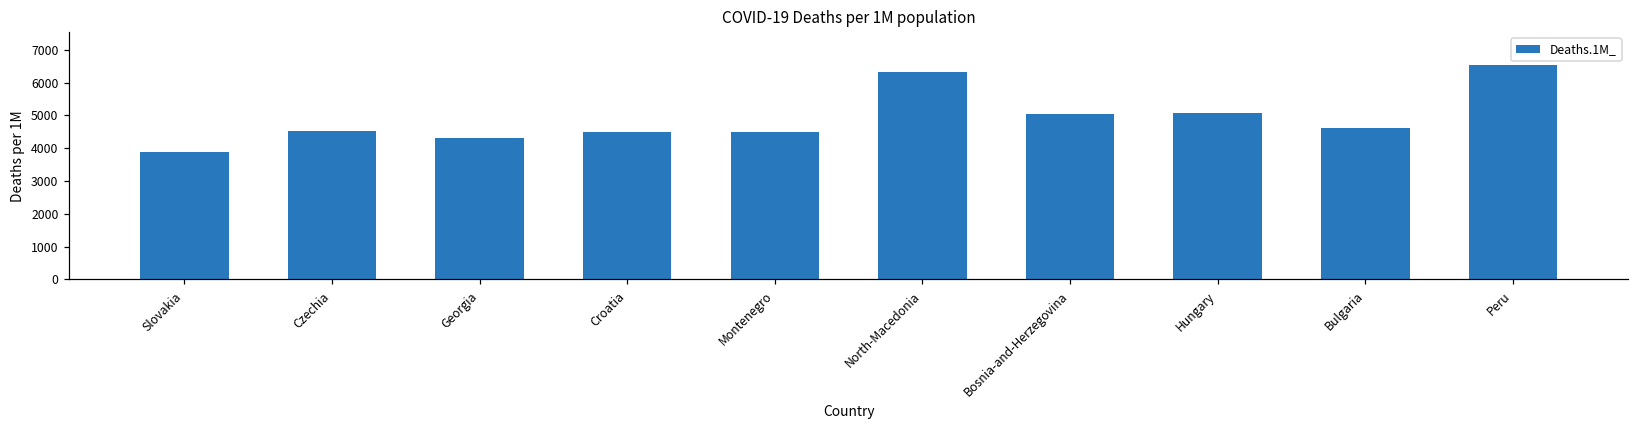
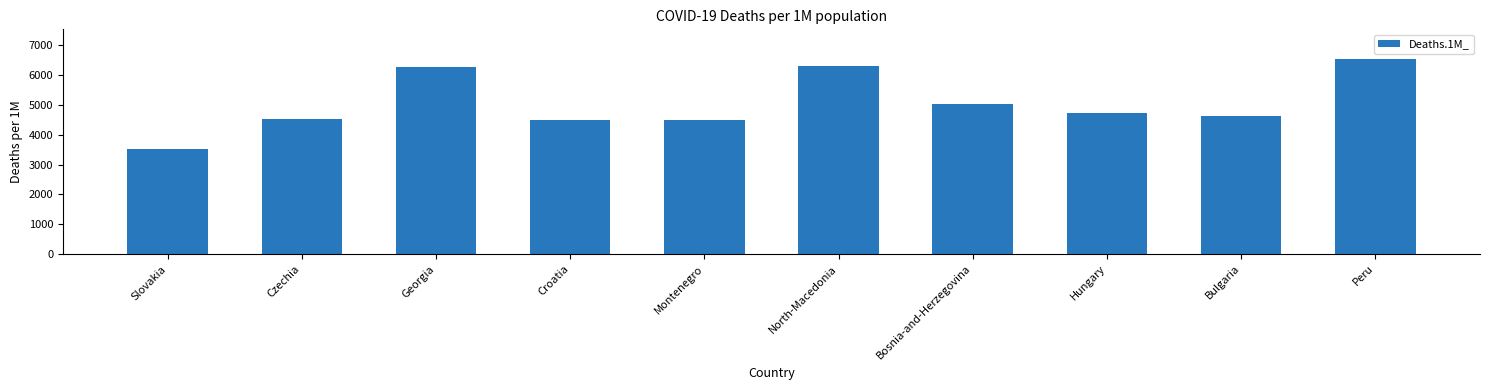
  {
-   "Slovakia": 3900,
+   "Slovakia": 3500,
    "Czechia": 4500,
-   "Georgia": 4300,
+   "Georgia": 6300,
    "Croatia": 4500,
    "Montenegro": 4500,
    "North-Macedonia": 6300,
    "Bosnia-and-Herzegovina": 5000,
-   "Hungary": 5100,
+   "Hungary": 4700,
    "Bulgaria": 4600,
    "Peru": 6600
  }
